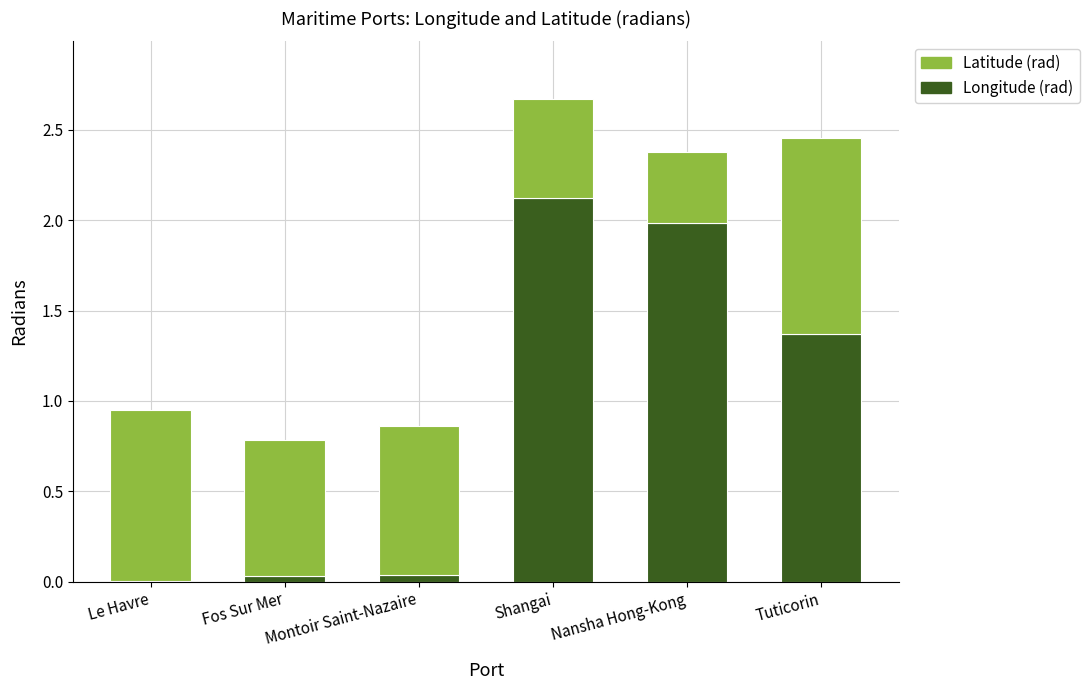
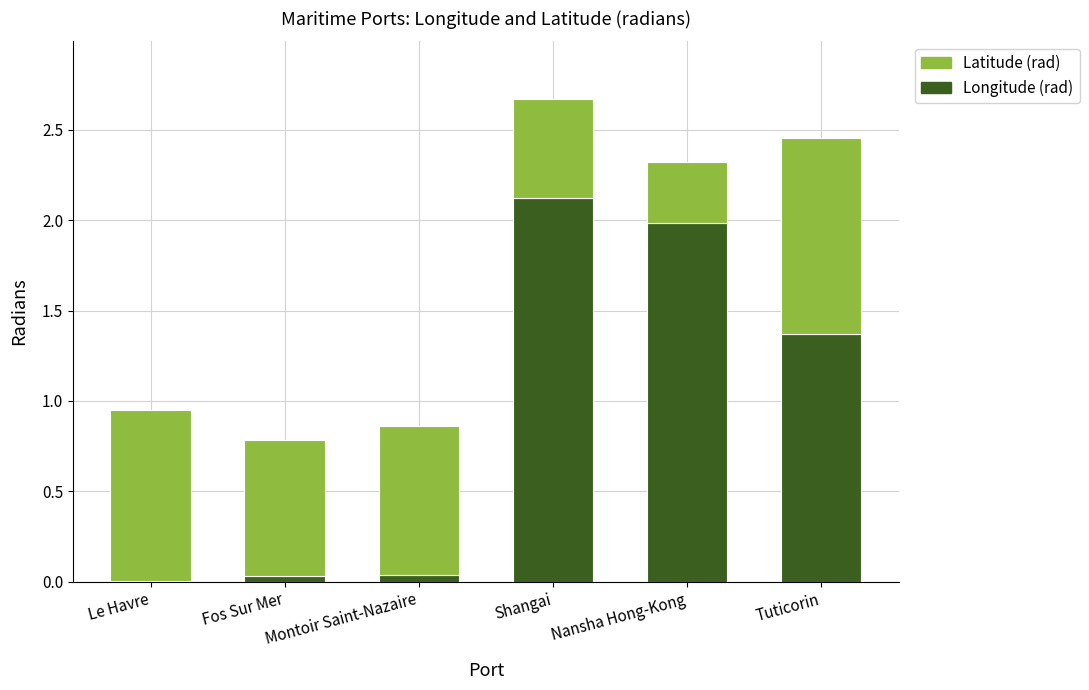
  {
    "Longitude (rad)": {
      "Fos Sur Mer": 0.03,
      "Montoir Saint-Nazaire": 0.04,
      "Shangai": 2.12,
      "Nansha Hong-Kong": 1.98,
      "Tuticorin": 1.37
    },
    "Latitude (rad)": {
      "Le Havre": 0.95,
      "Fos Sur Mer": 0.76,
      "Montoir Saint-Nazaire": 0.83,
      "Shangai": 0.55,
-     "Nansha Hong-Kong": 0.40,
+     "Nansha Hong-Kong": 0.34,
      "Tuticorin": 1.08
    }
  }
